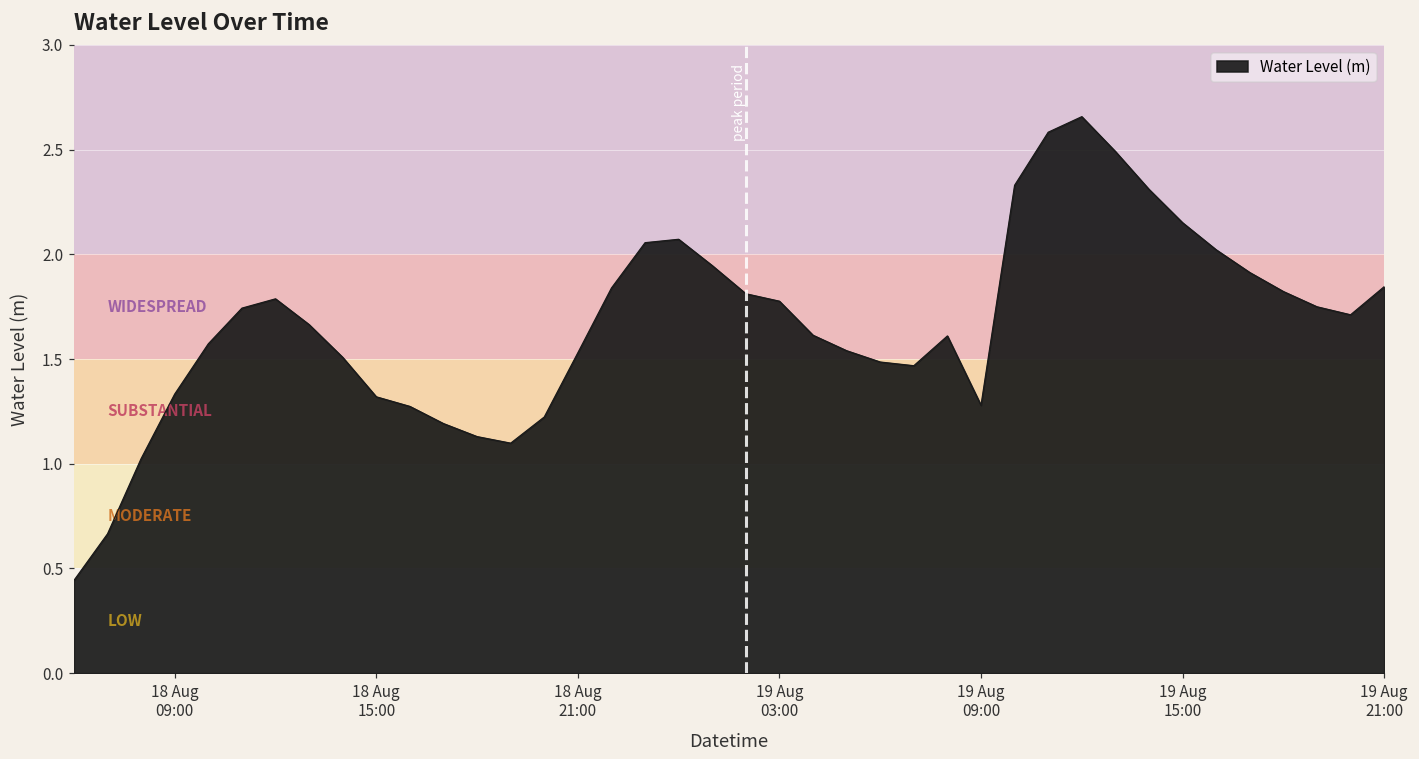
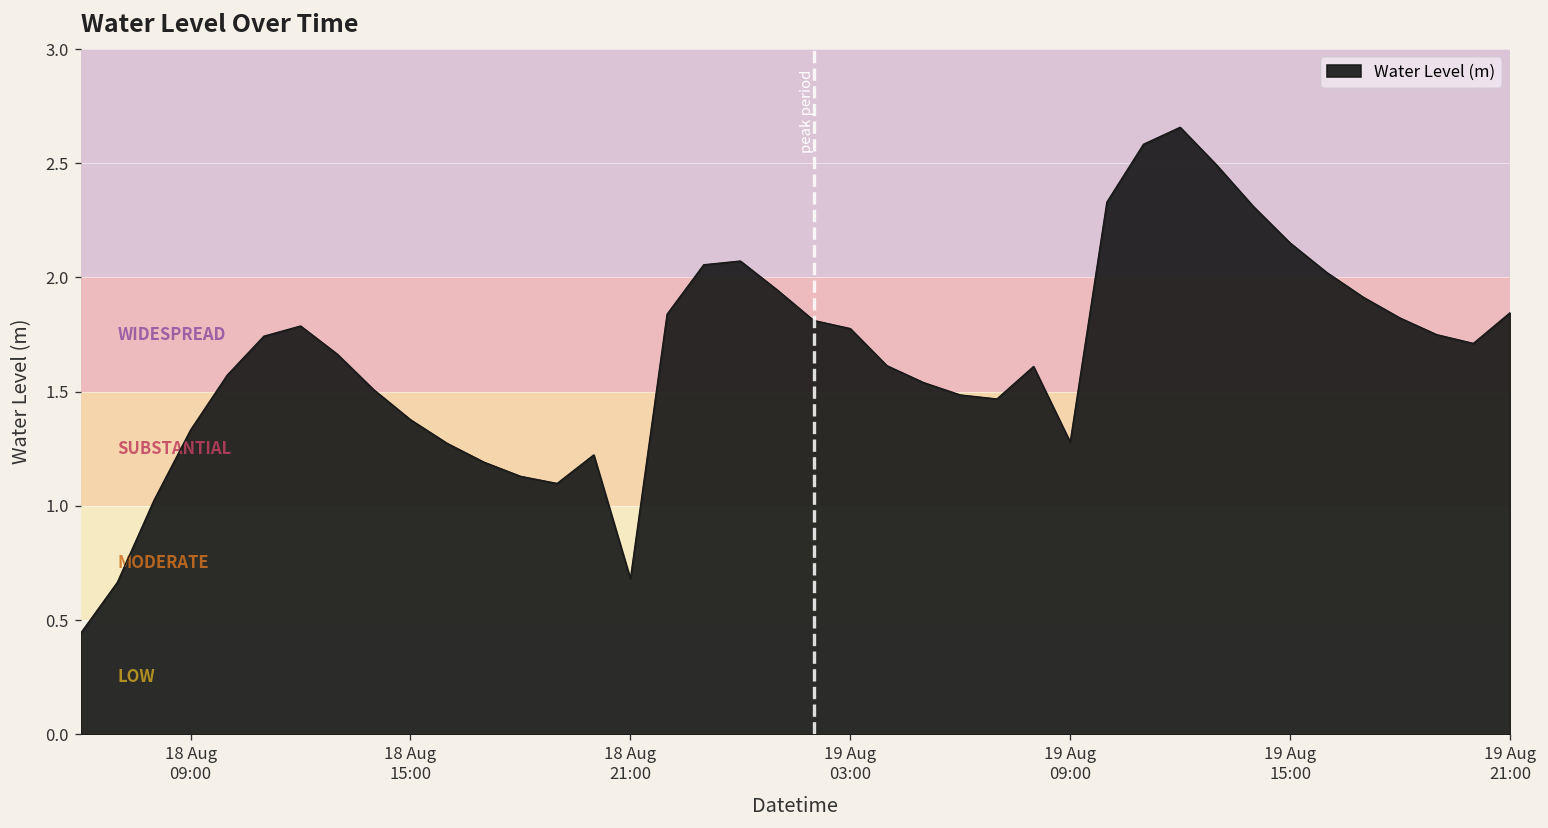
  {
    "18 Aug 09:00": 1.33,
-   "18 Aug 15:00": 1.32,
-   "18 Aug 21:00": 1.53,
+   "18 Aug 15:00": 1.38,
+   "18 Aug 21:00": 0.68,
    "19 Aug 03:00": 1.78,
    "19 Aug 09:00": 1.28,
    "19 Aug 15:00": 2.15,
    "19 Aug 21:00": 1.85
  }
